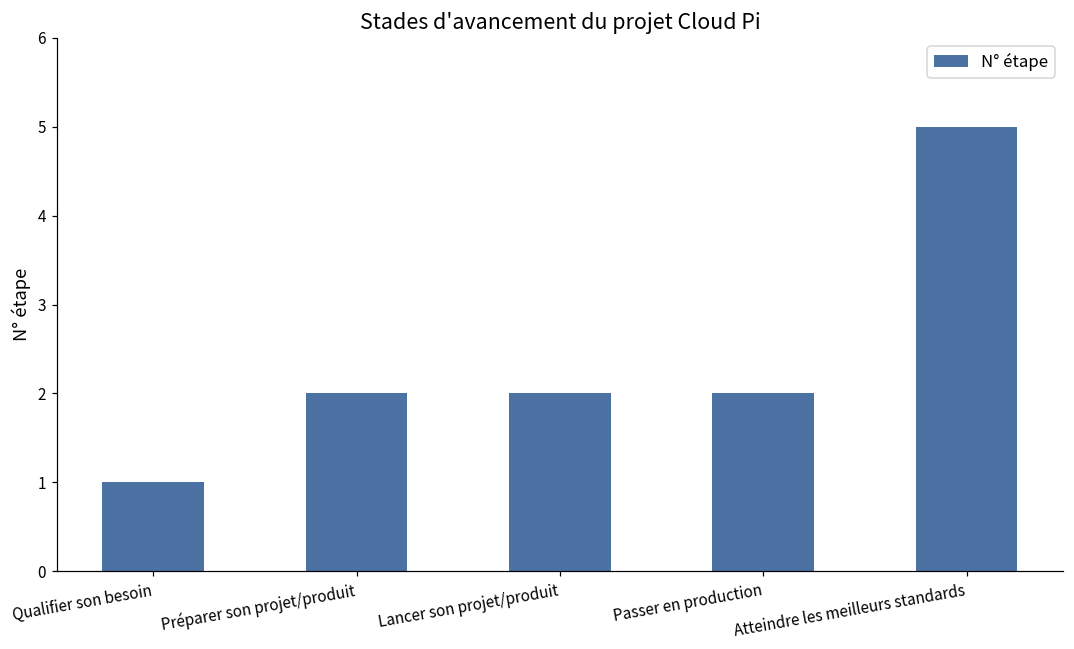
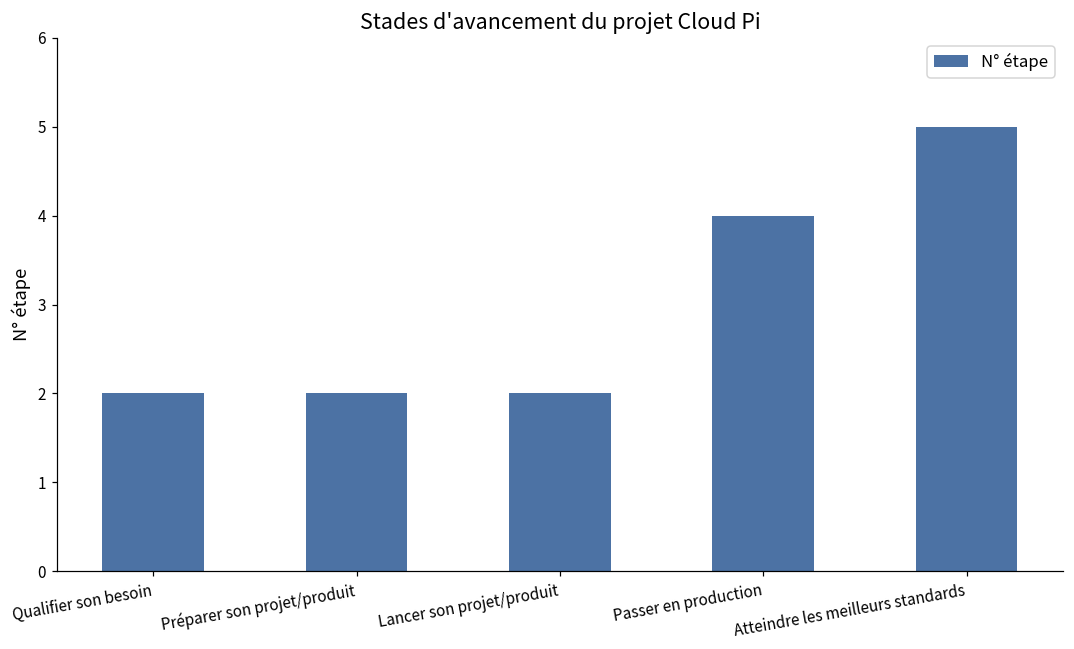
  {
-   "Qualifier son besoin": 1,
+   "Qualifier son besoin": 2,
    "Préparer son projet/produit": 2,
    "Lancer son projet/produit": 2,
-   "Passer en production": 2,
+   "Passer en production": 4,
    "Atteindre les meilleurs standards": 5
  }
